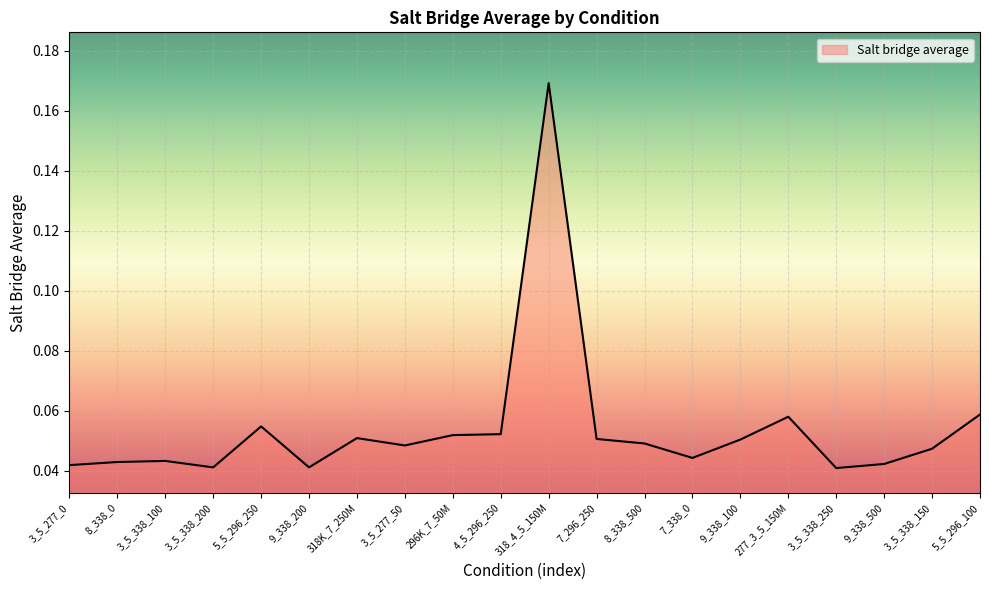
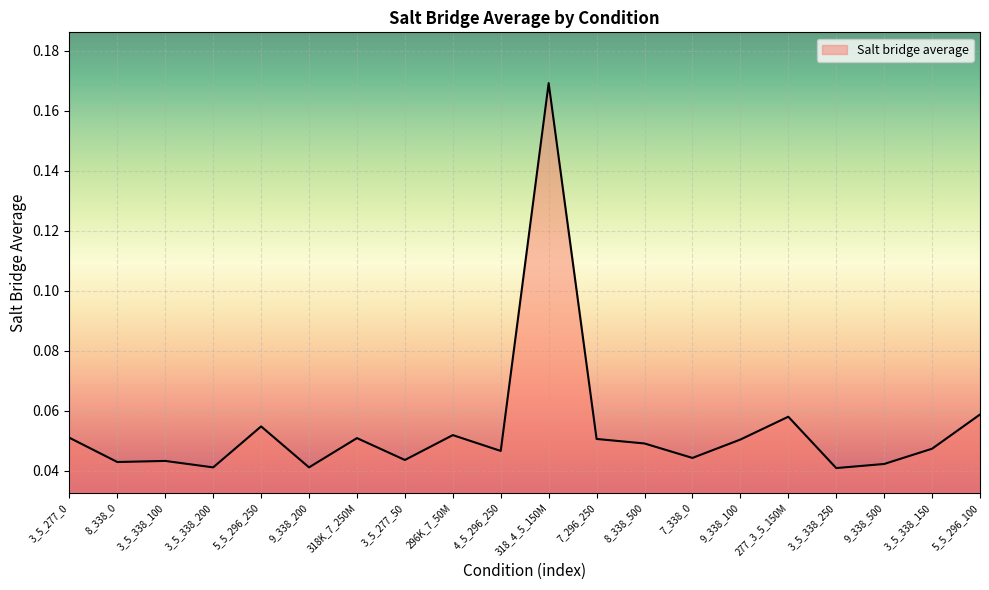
  {
-   "3_5_277_0": 0.042,
+   "3_5_277_0": 0.051,
    "8_338_0": 0.043,
    "3_5_338_100": 0.043,
    "3_5_338_200": 0.041,
    "5_5_296_250": 0.055,
    "9_338_200": 0.041,
    "318K_7_250M": 0.051,
-   "3_5_277_50": 0.048,
+   "3_5_277_50": 0.044,
    "296K_7_50M": 0.052,
-   "4_5_296_250": 0.052,
+   "4_5_296_250": 0.047,
    "318_4_5_150M": 0.169,
    "7_296_250": 0.051,
    "8_338_500": 0.049,
    "7_338_0": 0.044,
    "9_338_100": 0.050,
    "277_3_5_150M": 0.058,
    "3_5_338_250": 0.041,
    "9_338_500": 0.042,
    "3_5_338_150": 0.047,
    "5_5_296_100": 0.059
  }
